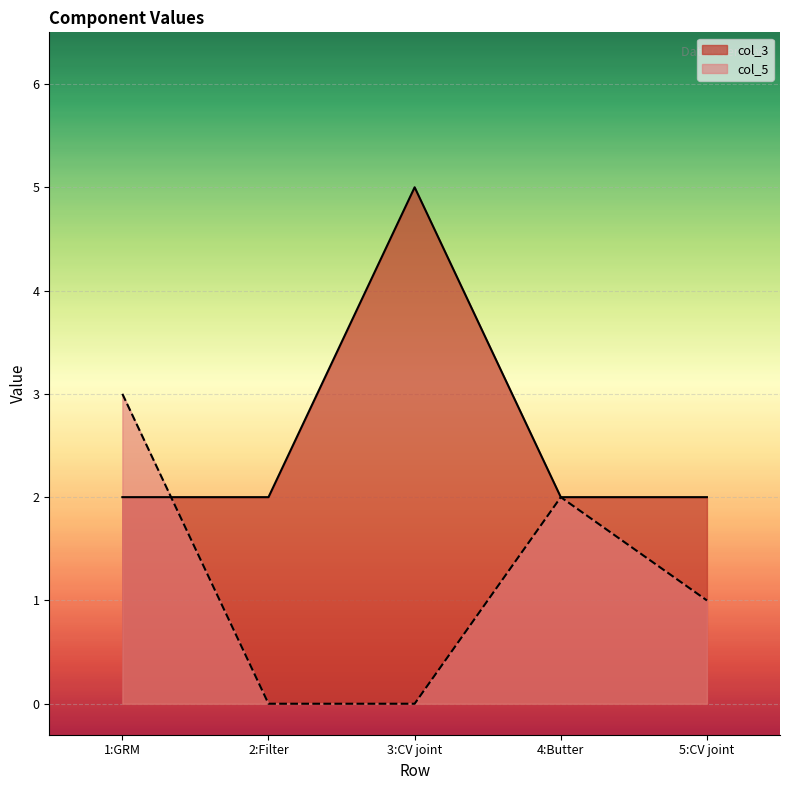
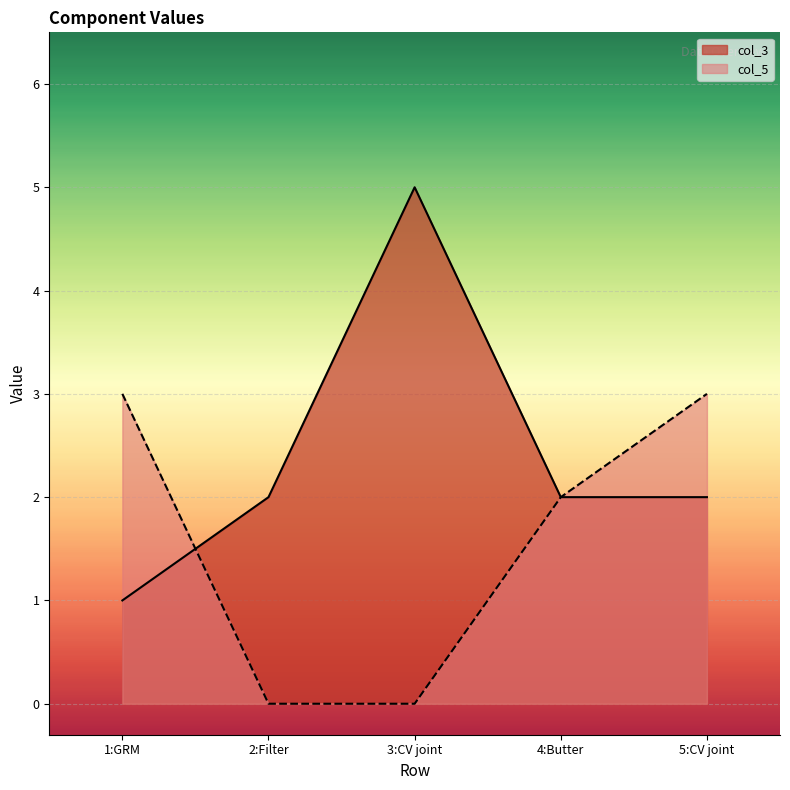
  {
    "col_3": {
-     "1:GRM": 2,
+     "1:GRM": 1,
      "2:Filter": 2,
      "3:CV joint": 5,
      "5:CV joint": 2
    },
    "col_5": {
      "1:GRM": 3,
      "2:Filter": 0,
      "3:CV joint": 0,
-     "5:CV joint": 1
+     "5:CV joint": 3
    }
  }
